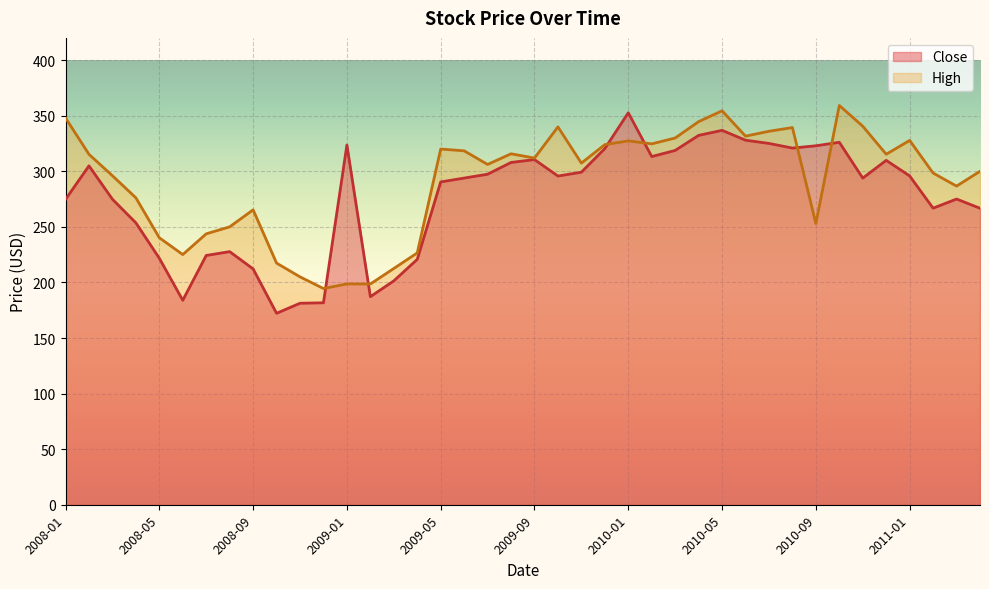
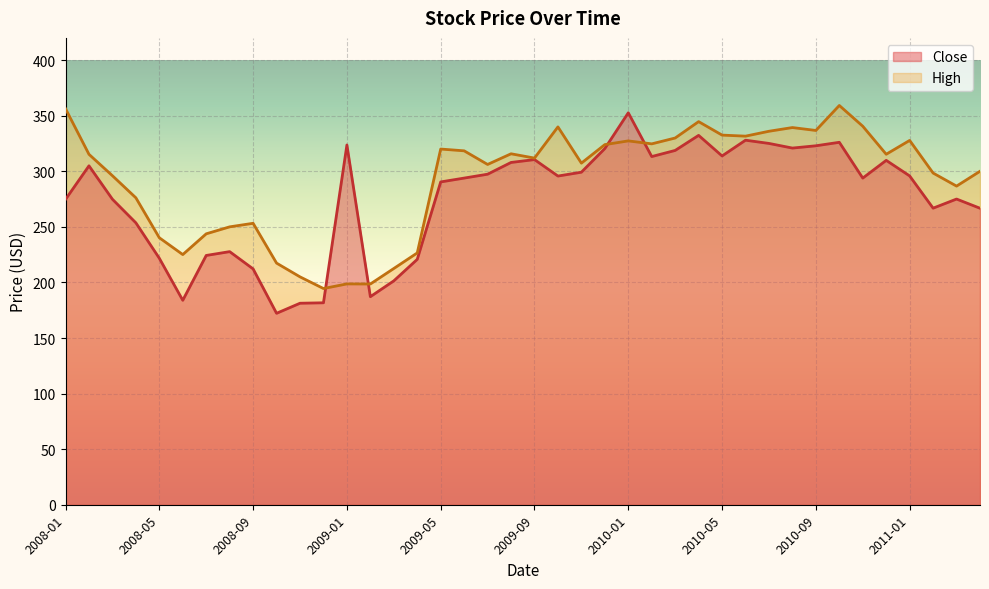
  {
    "Close": {
      "2008-01": 275,
      "2008-05": 222,
      "2008-09": 212,
      "2009-01": 324,
      "2009-05": 290,
      "2010-01": 353,
-     "2010-05": 337,
+     "2010-05": 314,
      "2010-09": 323,
      "2011-01": 296
    },
    "High": {
-     "2008-01": 348,
+     "2008-01": 356,
      "2008-05": 240,
-     "2008-09": 265,
+     "2008-09": 253,
      "2009-01": 199,
      "2009-05": 320,
      "2010-01": 327,
-     "2010-05": 354,
-     "2010-09": 253,
+     "2010-05": 333,
+     "2010-09": 337,
      "2011-01": 328
    }
  }
